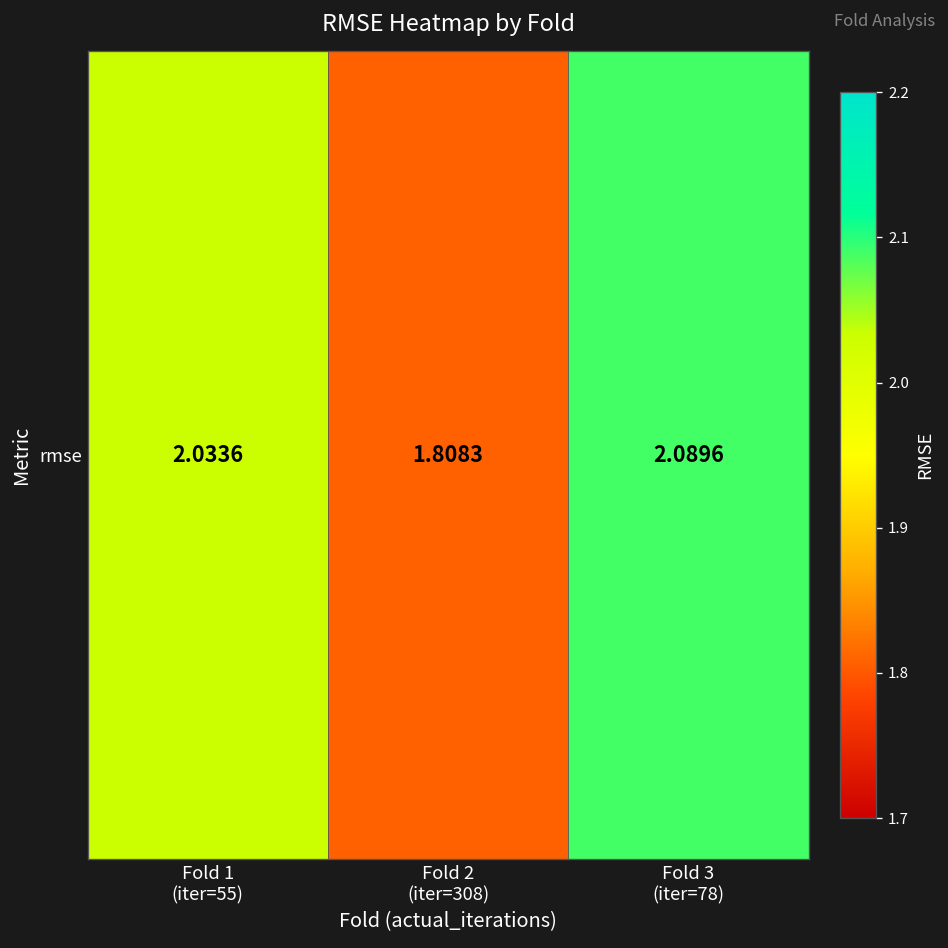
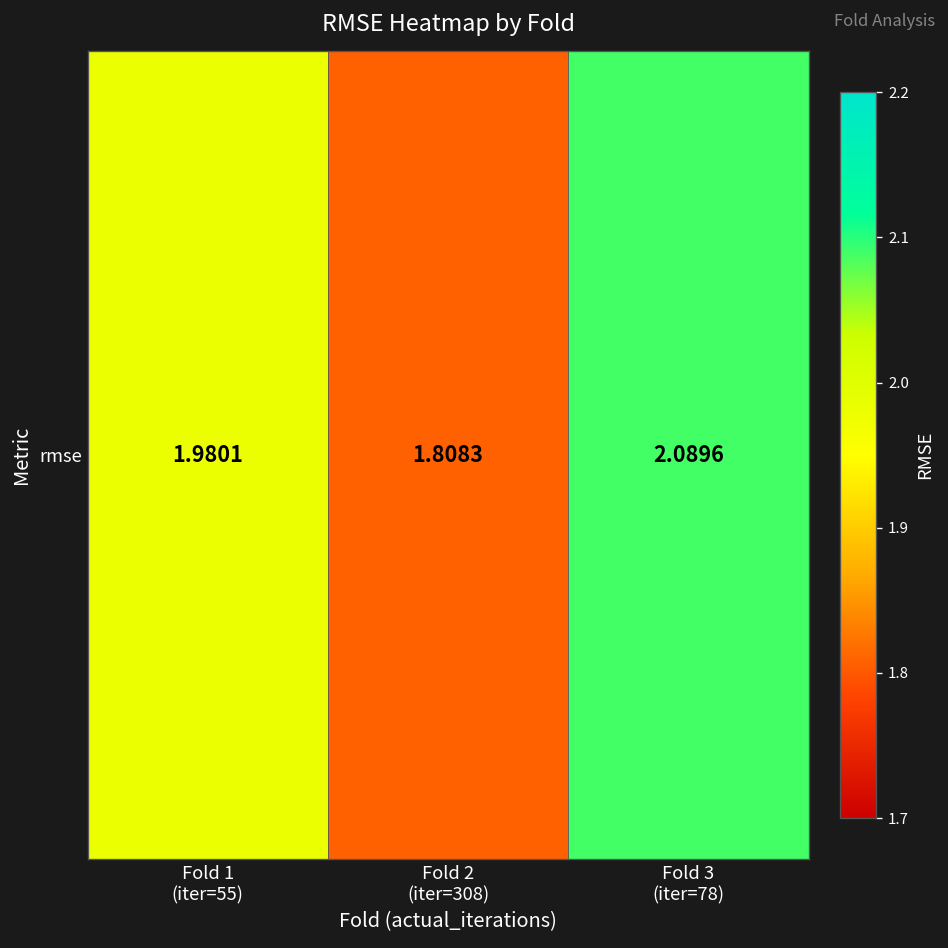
  {
    "rmse": {
-     "Fold 1 (iter=55)": 2.0336,
+     "Fold 1 (iter=55)": 1.9801,
      "Fold 2 (iter=308)": 1.8083,
      "Fold 3 (iter=78)": 2.0896
    }
  }
